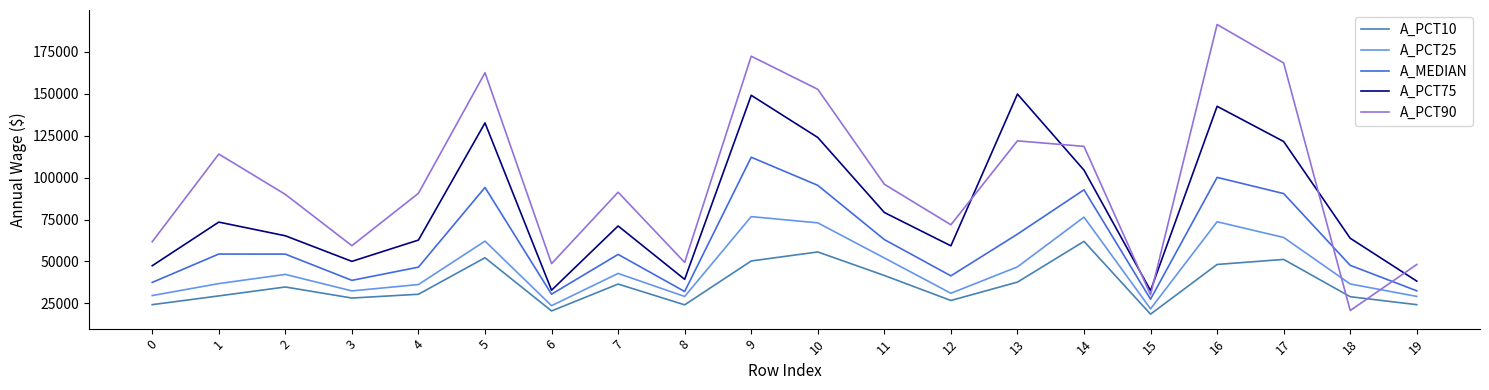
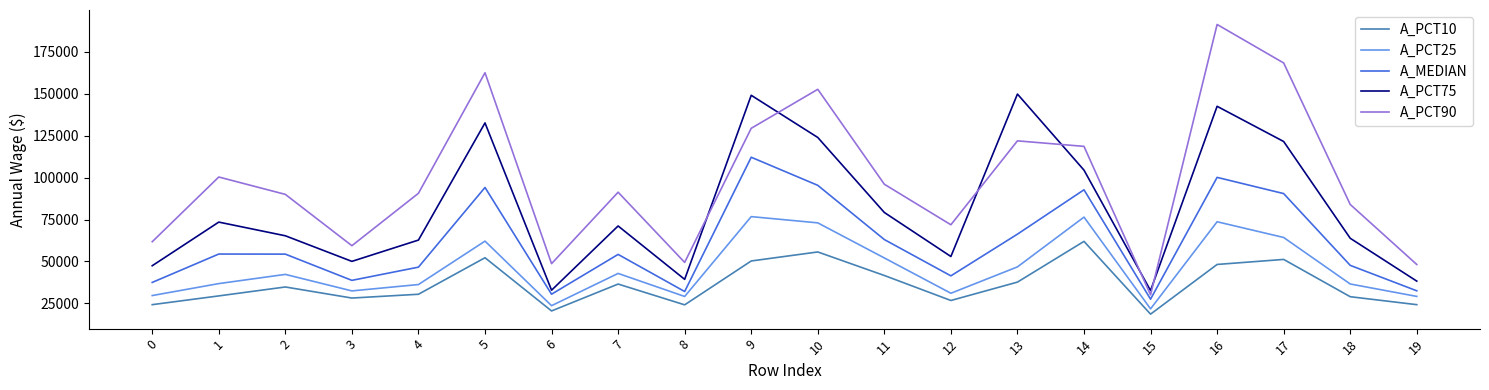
  {
    "A_PCT75": {
      "0": 47000,
      "1": 73000,
      "2": 65000,
      "3": 50000,
      "4": 63000,
      "5": 133000,
      "6": 33000,
      "7": 71000,
      "8": 39000,
      "9": 149000,
      "10": 124000,
      "11": 79000,
-     "12": 59000,
+     "12": 53000,
      "13": 150000,
      "14": 104000,
      "15": 33000,
      "16": 142000,
      "17": 122000,
      "18": 64000,
      "19": 38000
    },
    "A_PCT90": {
      "0": 62000,
-     "1": 114000,
+     "1": 100000,
      "2": 90000,
      "3": 59000,
      "4": 91000,
      "5": 163000,
      "6": 49000,
      "7": 91000,
      "8": 49000,
-     "9": 172000,
+     "9": 129000,
      "10": 153000,
      "11": 96000,
      "12": 72000,
      "13": 122000,
      "14": 119000,
      "15": 30000,
      "16": 191000,
      "17": 168000,
-     "18": 21000,
+     "18": 84000,
      "19": 48000
    }
  }
